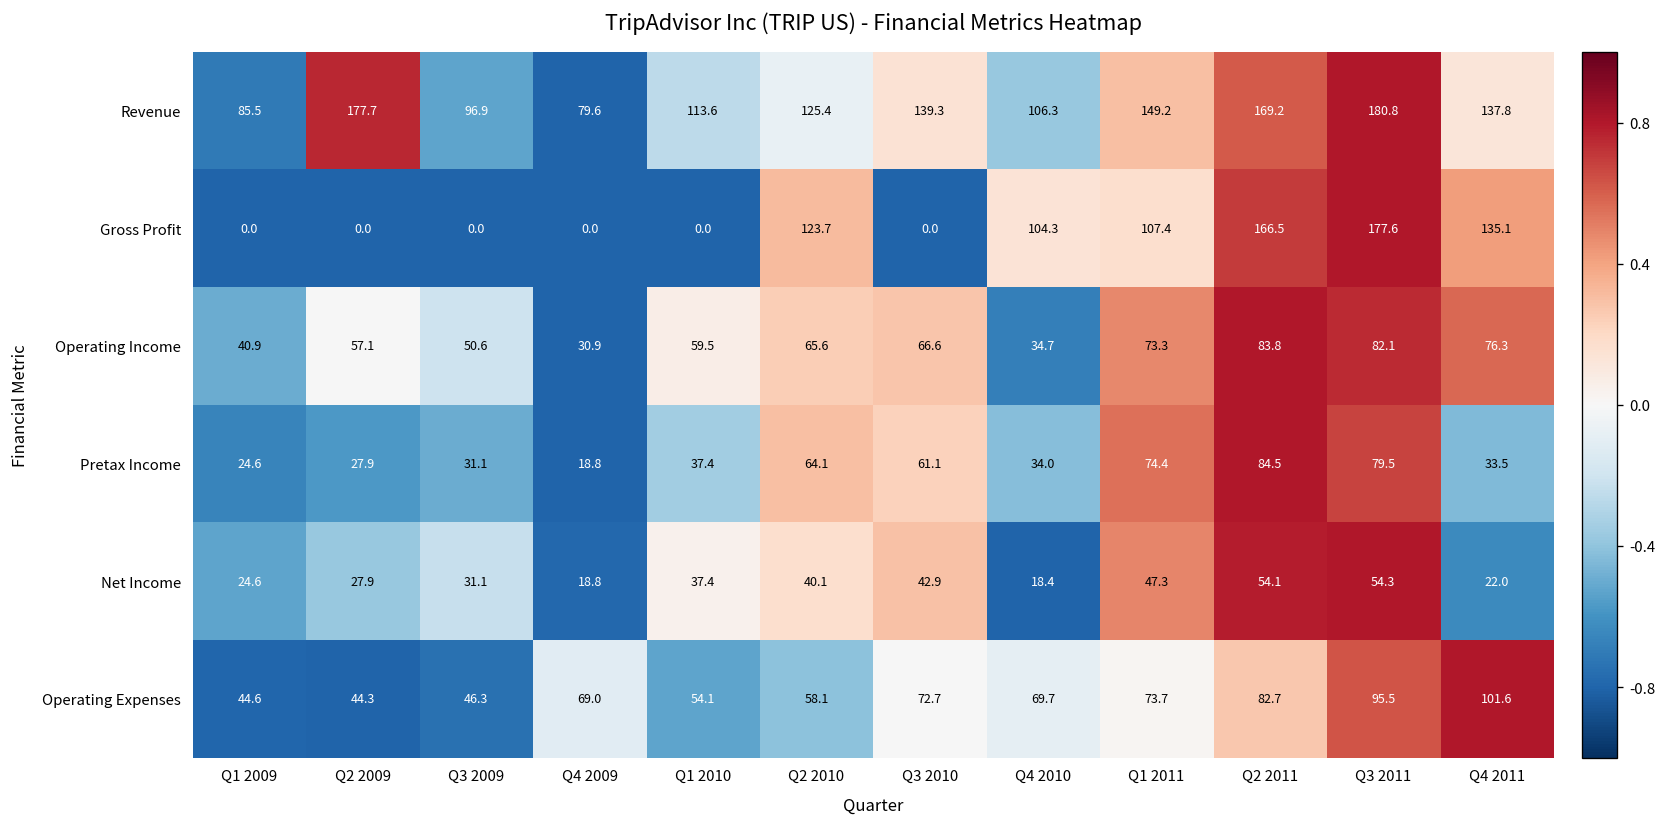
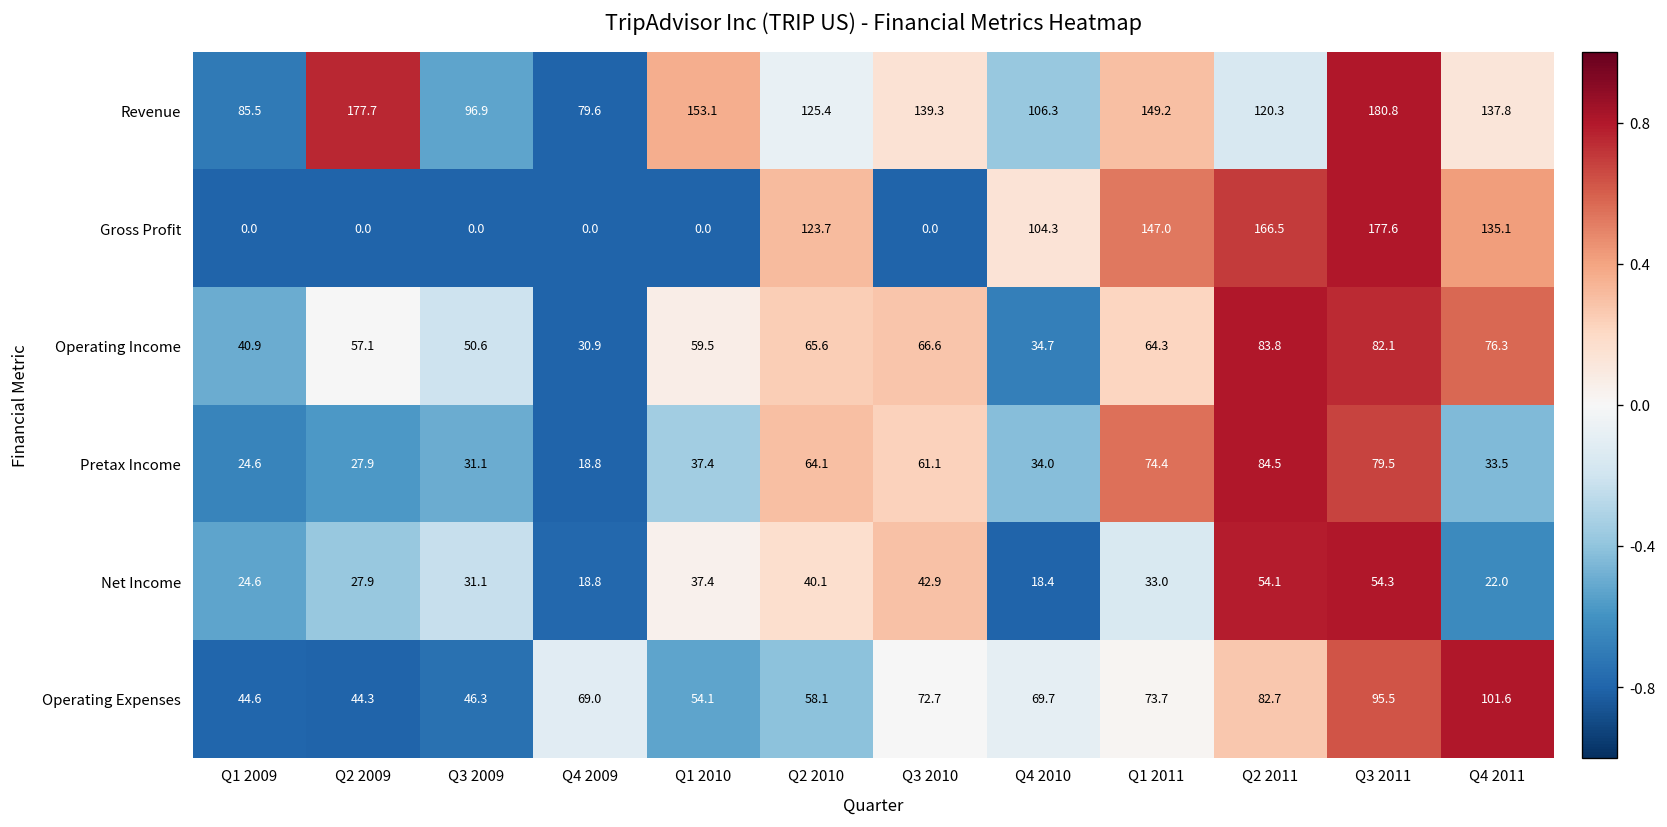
  {
    "Revenue": {
      "Q1 2009": 85.5,
      "Q2 2009": 177.7,
      "Q3 2009": 96.9,
      "Q4 2009": 79.6,
-     "Q1 2010": 113.6,
+     "Q1 2010": 153.1,
      "Q2 2010": 125.4,
      "Q3 2010": 139.3,
      "Q4 2010": 106.3,
      "Q1 2011": 149.2,
-     "Q2 2011": 169.2,
+     "Q2 2011": 120.3,
      "Q3 2011": 180.8,
      "Q4 2011": 137.8
    },
    "Gross Profit": {
      "Q1 2009": 0.0,
      "Q2 2009": 0.0,
      "Q3 2009": 0.0,
      "Q4 2009": 0.0,
      "Q1 2010": 0.0,
      "Q2 2010": 123.7,
      "Q3 2010": 0.0,
      "Q4 2010": 104.3,
-     "Q1 2011": 107.4,
+     "Q1 2011": 147.0,
      "Q2 2011": 166.5,
      "Q3 2011": 177.6,
      "Q4 2011": 135.1
    },
    "Operating Income": {
      "Q1 2009": 40.9,
      "Q2 2009": 57.1,
      "Q3 2009": 50.6,
      "Q4 2009": 30.9,
      "Q1 2010": 59.5,
      "Q2 2010": 65.6,
      "Q3 2010": 66.6,
      "Q4 2010": 34.7,
-     "Q1 2011": 73.3,
+     "Q1 2011": 64.3,
      "Q2 2011": 83.8,
      "Q3 2011": 82.1,
      "Q4 2011": 76.3
    },
    "Pretax Income": {
      "Q1 2009": 24.6,
      "Q2 2009": 27.9,
      "Q3 2009": 31.1,
      "Q4 2009": 18.8,
      "Q1 2010": 37.4,
      "Q2 2010": 64.1,
      "Q3 2010": 61.1,
      "Q4 2010": 34.0,
      "Q1 2011": 74.4,
      "Q2 2011": 84.5,
      "Q3 2011": 79.5,
      "Q4 2011": 33.5
    },
    "Net Income": {
      "Q1 2009": 24.6,
      "Q2 2009": 27.9,
      "Q3 2009": 31.1,
      "Q4 2009": 18.8,
      "Q1 2010": 37.4,
      "Q2 2010": 40.1,
      "Q3 2010": 42.9,
      "Q4 2010": 18.4,
-     "Q1 2011": 47.3,
+     "Q1 2011": 33.0,
      "Q2 2011": 54.1,
      "Q3 2011": 54.3,
      "Q4 2011": 22.0
    },
    "Operating Expenses": {
      "Q1 2009": 44.6,
      "Q2 2009": 44.3,
      "Q3 2009": 46.3,
      "Q4 2009": 69.0,
      "Q1 2010": 54.1,
      "Q2 2010": 58.1,
      "Q3 2010": 72.7,
      "Q4 2010": 69.7,
      "Q1 2011": 73.7,
      "Q2 2011": 82.7,
      "Q3 2011": 95.5,
      "Q4 2011": 101.6
    }
  }
